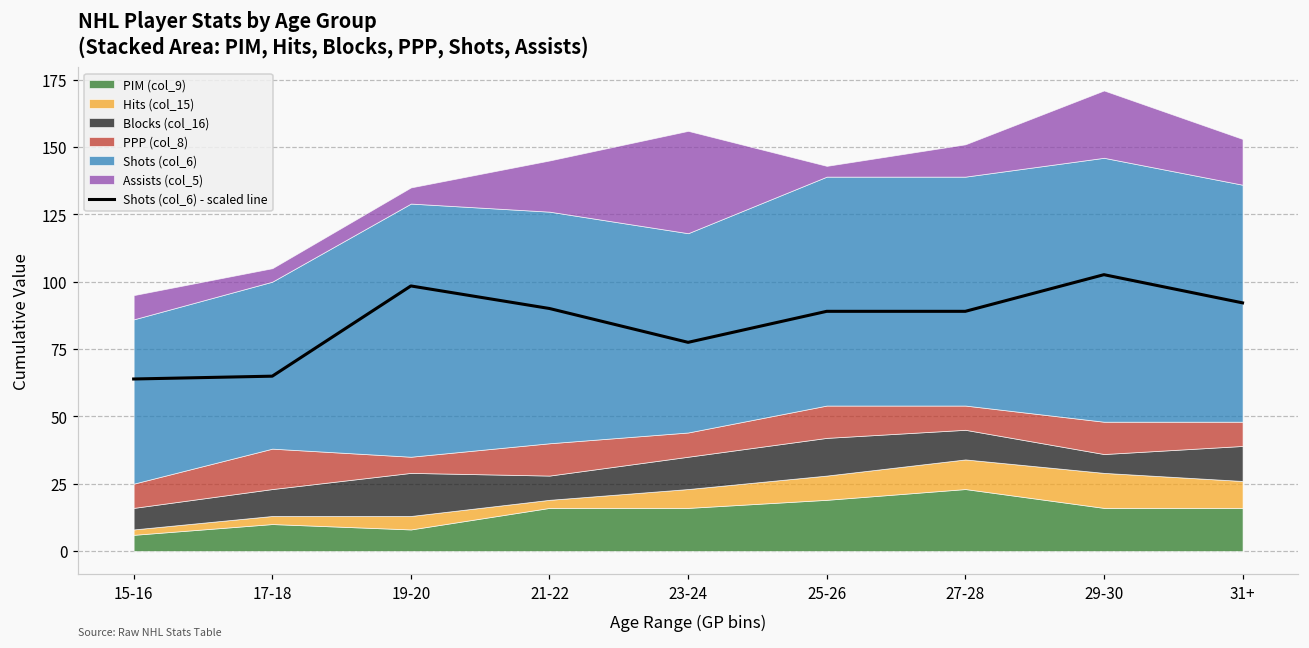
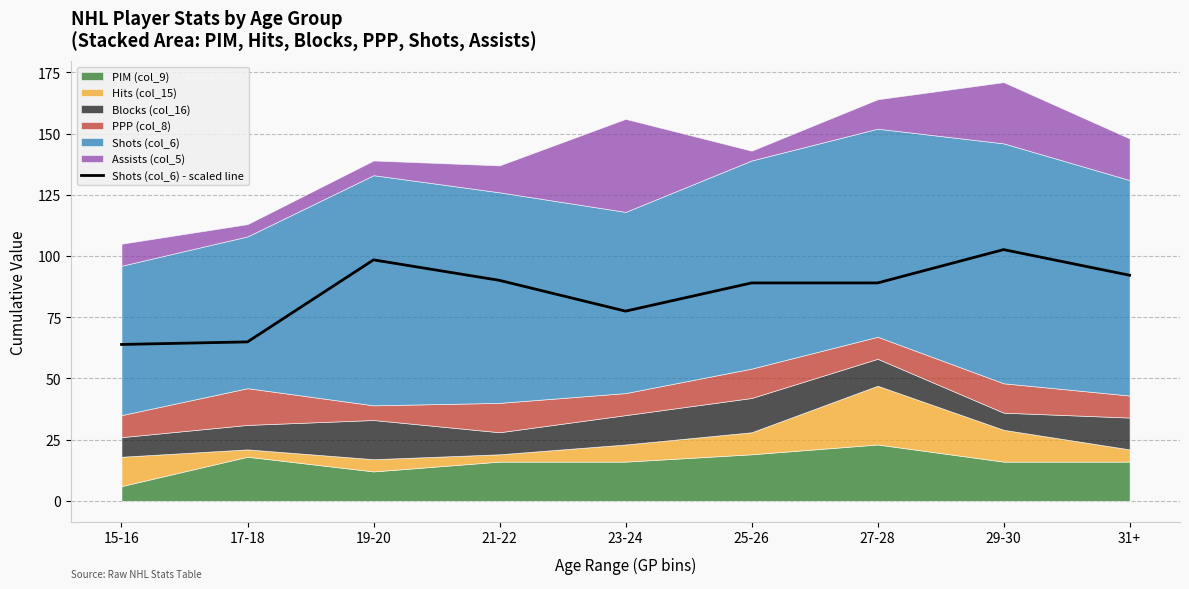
  {
    "PIM (col_9)": {
      "15-16": 6,
-     "17-18": 10,
-     "19-20": 8,
+     "17-18": 18,
+     "19-20": 12,
      "21-22": 16,
      "23-24": 16,
      "25-26": 19,
      "27-28": 23,
      "29-30": 16,
      "31+": 16
    },
    "Hits (col_15)": {
-     "15-16": 2,
+     "15-16": 12,
      "17-18": 3,
      "19-20": 5,
      "21-22": 3,
      "23-24": 7,
      "25-26": 9,
-     "27-28": 11,
+     "27-28": 24,
      "29-30": 13,
-     "31+": 10
+     "31+": 5
    },
    "PPP (col_8)": {
      "15-16": 9,
      "17-18": 15,
      "19-20": 6,
      "21-22": 12,
      "23-24": 9,
      "25-26": 12,
      "27-28": 9,
      "29-30": 12,
      "31+": 9
    },
    "Shots (col_6)": {
      "15-16": 61,
      "17-18": 62,
      "19-20": 94,
      "21-22": 86,
      "23-24": 74,
      "25-26": 85,
      "27-28": 85,
      "29-30": 98,
      "31+": 88
    },
    "Assists (col_5)": {
      "15-16": 9,
      "17-18": 5,
      "19-20": 6,
-     "21-22": 19,
+     "21-22": 11,
      "23-24": 38,
      "25-26": 4,
      "27-28": 12,
      "29-30": 25,
      "31+": 17
    }
  }
